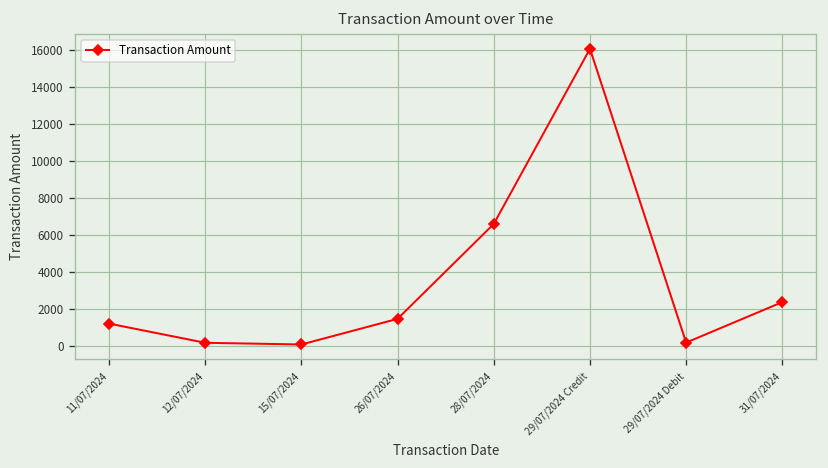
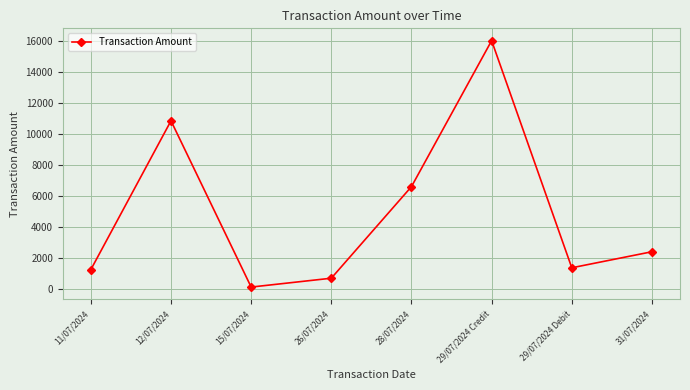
  {
    "11/07/2024": 1200,
-   "12/07/2024": 200,
+   "12/07/2024": 10900,
    "15/07/2024": 100,
-   "26/07/2024": 1500,
+   "26/07/2024": 700,
    "28/07/2024": 6600,
    "29/07/2024 Credit": 16000,
-   "29/07/2024 Debit": 200,
+   "29/07/2024 Debit": 1400,
    "31/07/2024": 2400
  }
